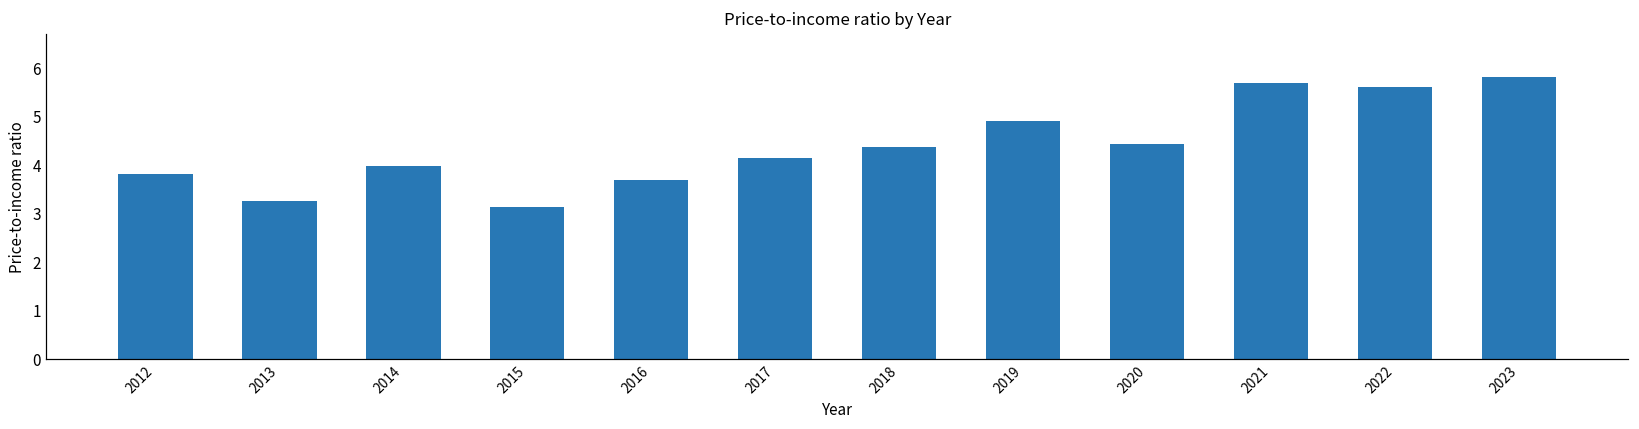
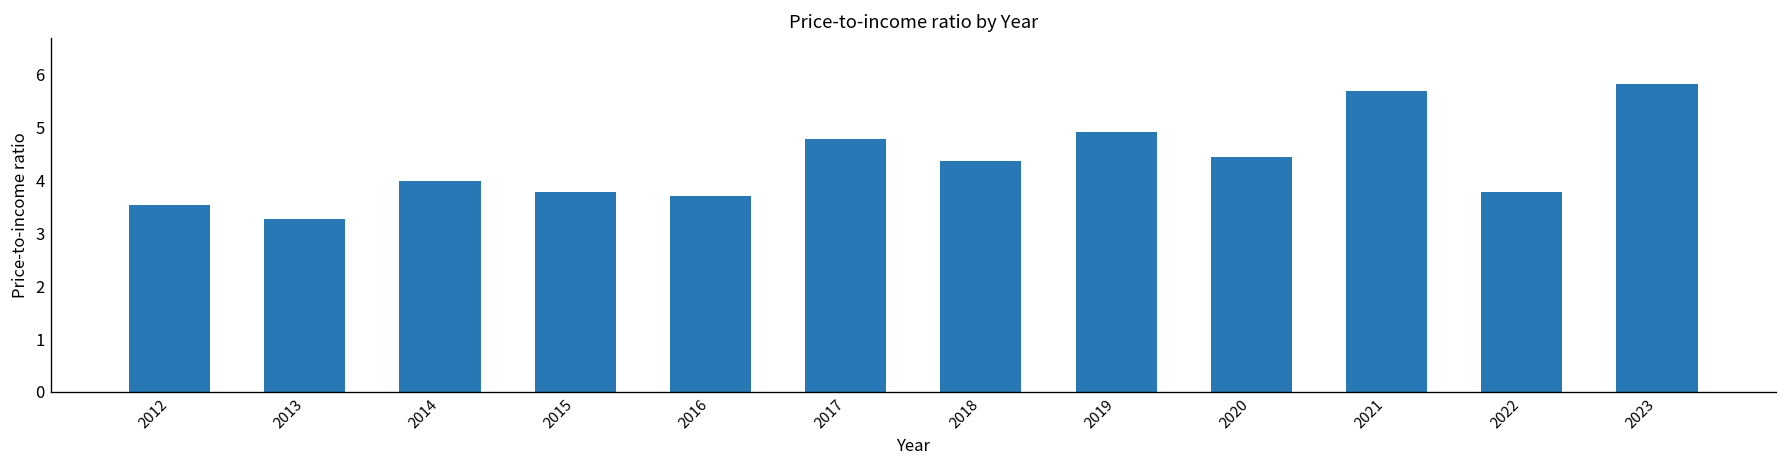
  {
-   "2012": 3.8,
+   "2012": 3.5,
    "2013": 3.3,
    "2014": 4.0,
-   "2015": 3.1,
+   "2015": 3.8,
    "2016": 3.7,
-   "2017": 4.2,
+   "2017": 4.8,
    "2018": 4.4,
    "2019": 4.9,
    "2020": 4.4,
    "2021": 5.7,
-   "2022": 5.6,
+   "2022": 3.8,
    "2023": 5.8
  }
